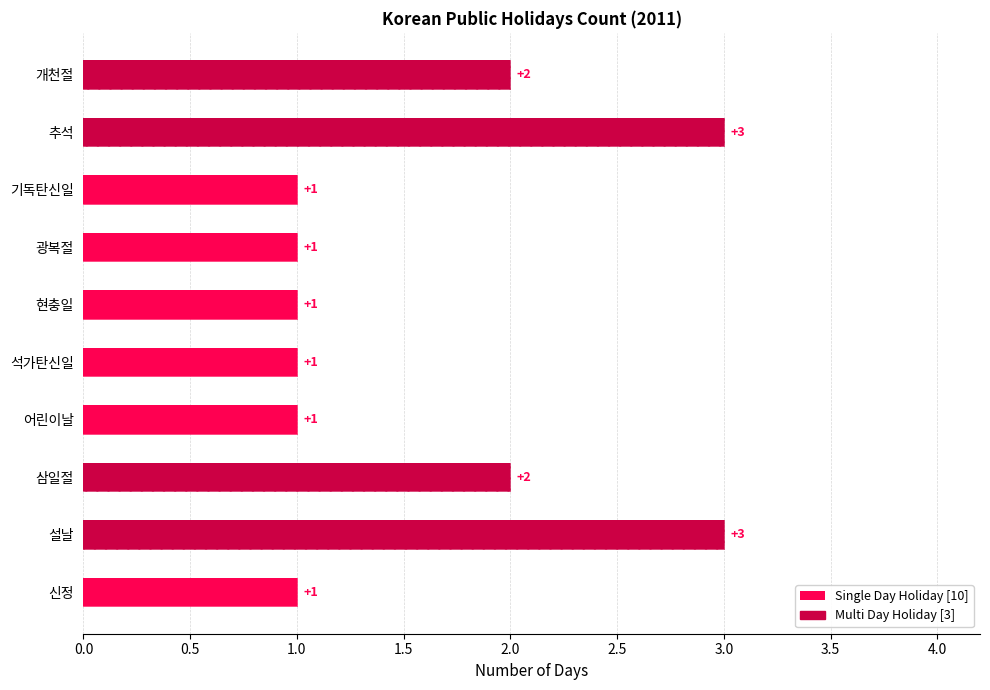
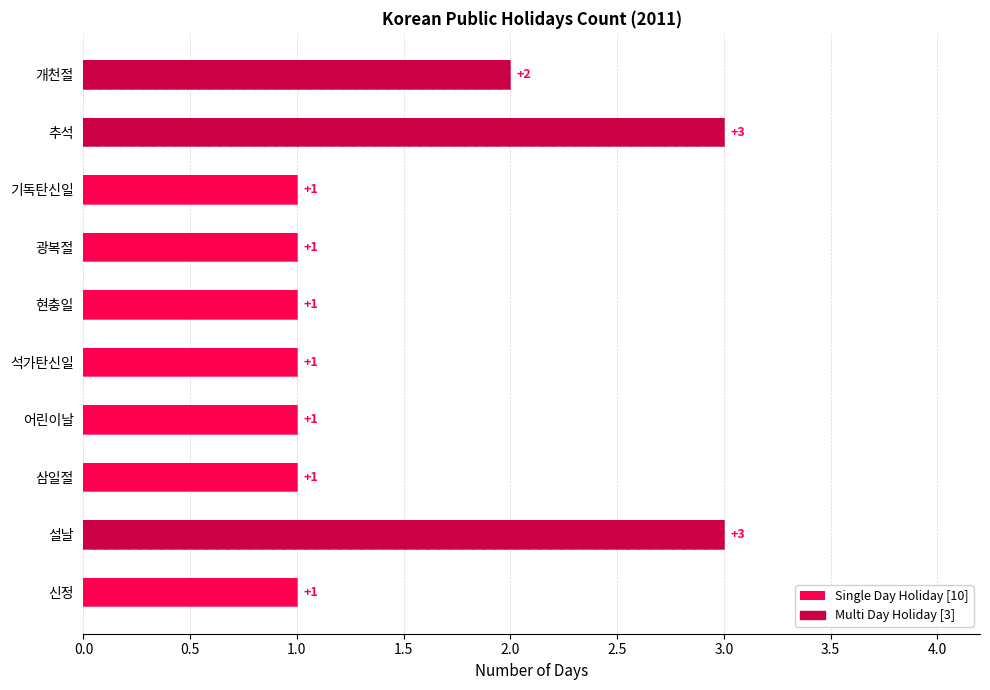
  {
    "개천절": "+2",
    "추석": "+3",
    "기독탄신일": "+1",
    "광복절": "+1",
    "현충일": "+1",
    "석가탄신일": "+1",
    "어린이날": "+1",
-   "삼일절": "+2",
+   "삼일절": "+1",
    "설날": "+3",
    "신정": "+1"
  }
